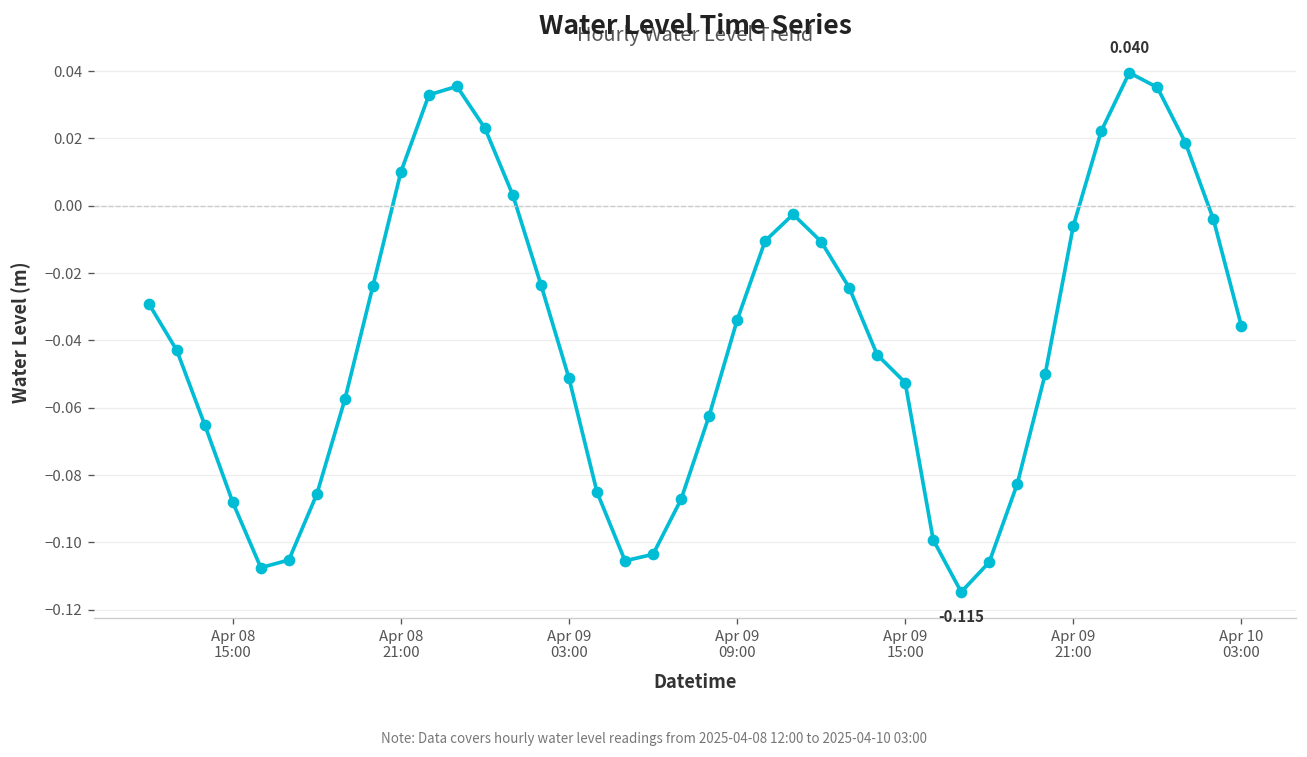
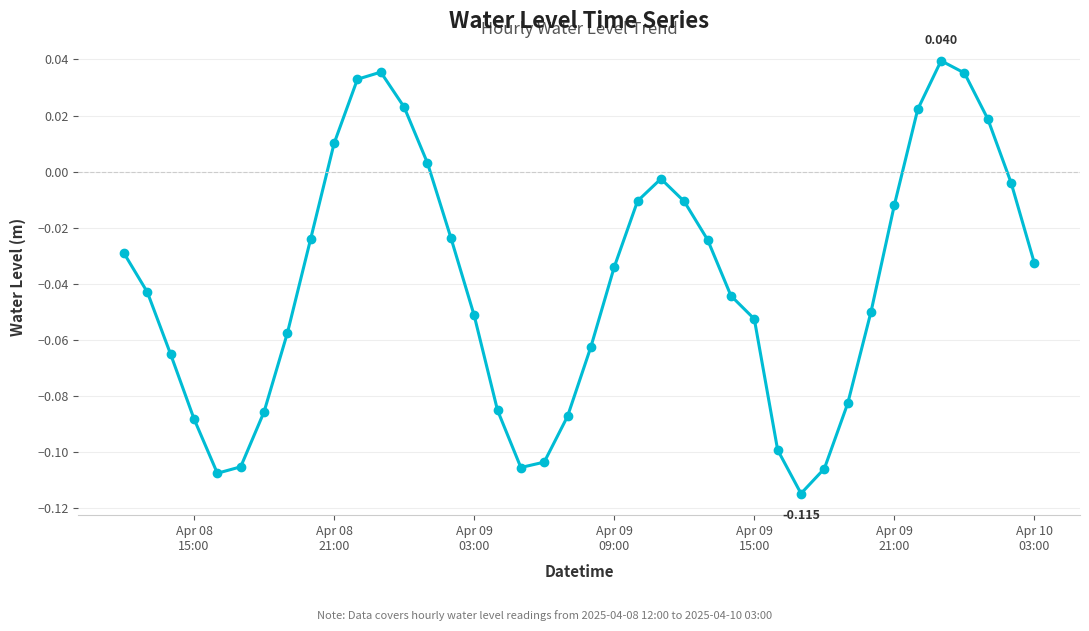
  {
    "Apr 08 15:00": -0.088,
    "Apr 08 21:00": 0.010,
    "Apr 09 03:00": -0.051,
    "Apr 09 09:00": -0.034,
    "Apr 09 15:00": -0.053,
-   "Apr 09 21:00": -0.006,
-   "Apr 10 03:00": -0.036
+   "Apr 09 21:00": -0.012,
+   "Apr 10 03:00": -0.033
  }
